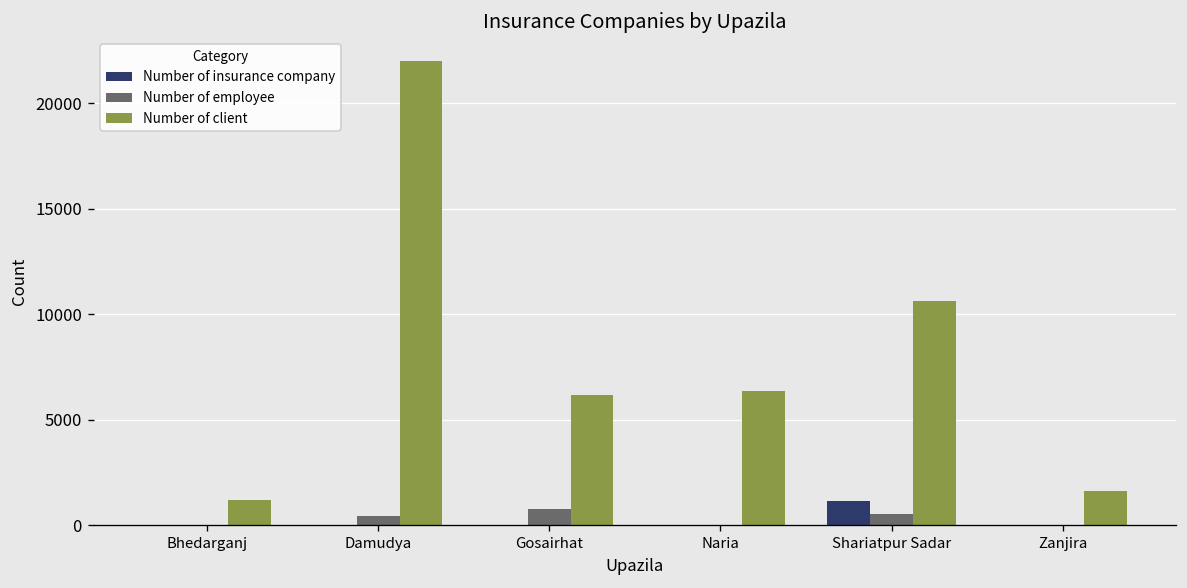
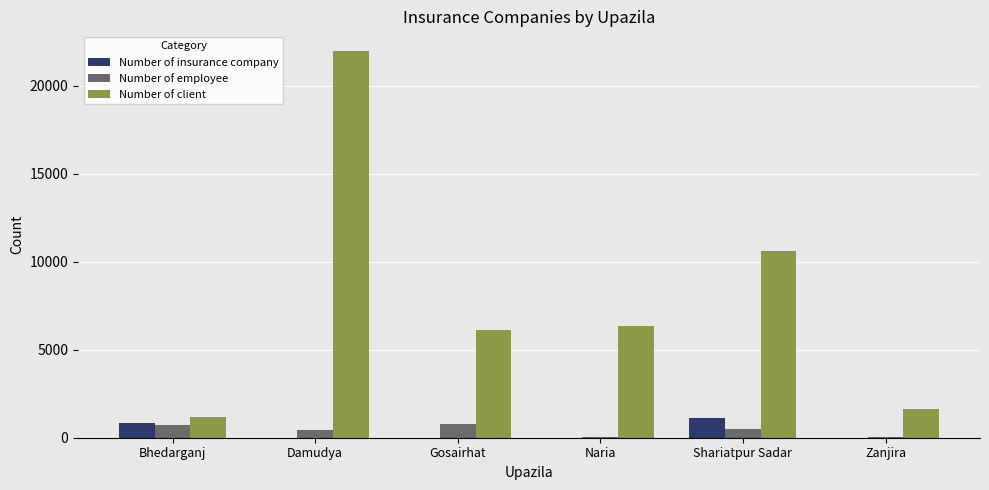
  {
    "Number of insurance company": {
-     "Bhedarganj": 0,
+     "Bhedarganj": 800,
      "Shariatpur Sadar": 1100
    },
    "Number of employee": {
-     "Bhedarganj": 0,
+     "Bhedarganj": 700,
      "Damudya": 400,
      "Gosairhat": 800,
      "Shariatpur Sadar": 500
    },
    "Number of client": {
      "Bhedarganj": 1200,
      "Damudya": 22000,
      "Gosairhat": 6200,
      "Naria": 6400,
      "Shariatpur Sadar": 10600,
      "Zanjira": 1600
    }
  }
